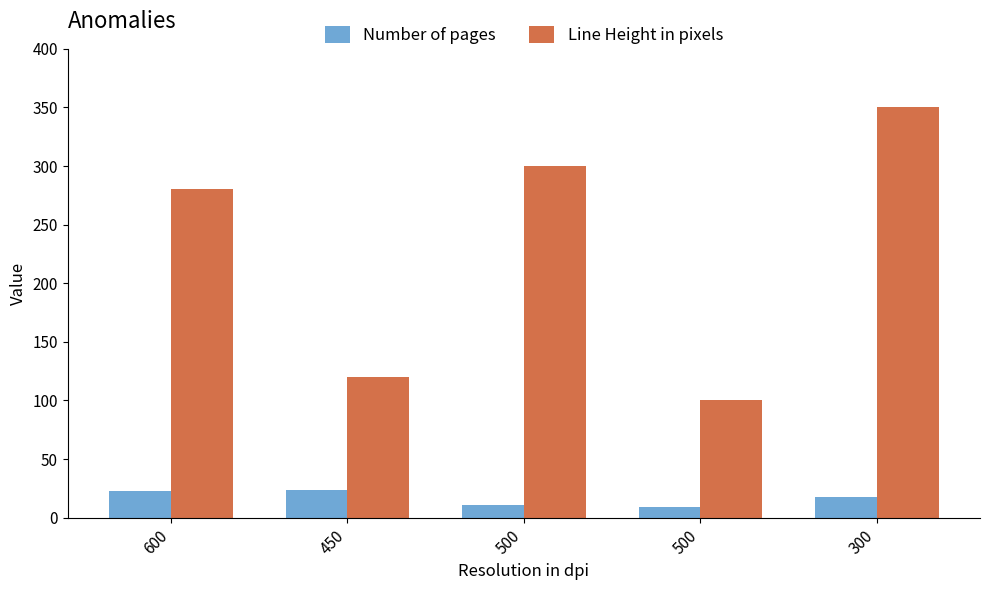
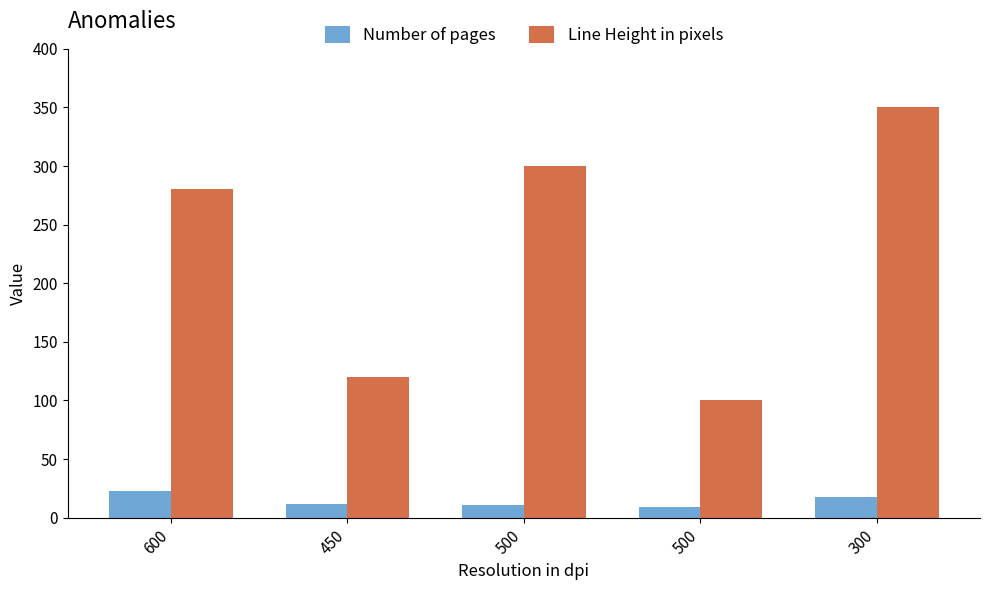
  {
    "Number of pages": {
      "600": 23,
-     "450": 24,
+     "450": 12,
      "300": 18
    },
    "Line Height in pixels": {
      "600": 280,
      "450": 120,
      "300": 350
    }
  }
